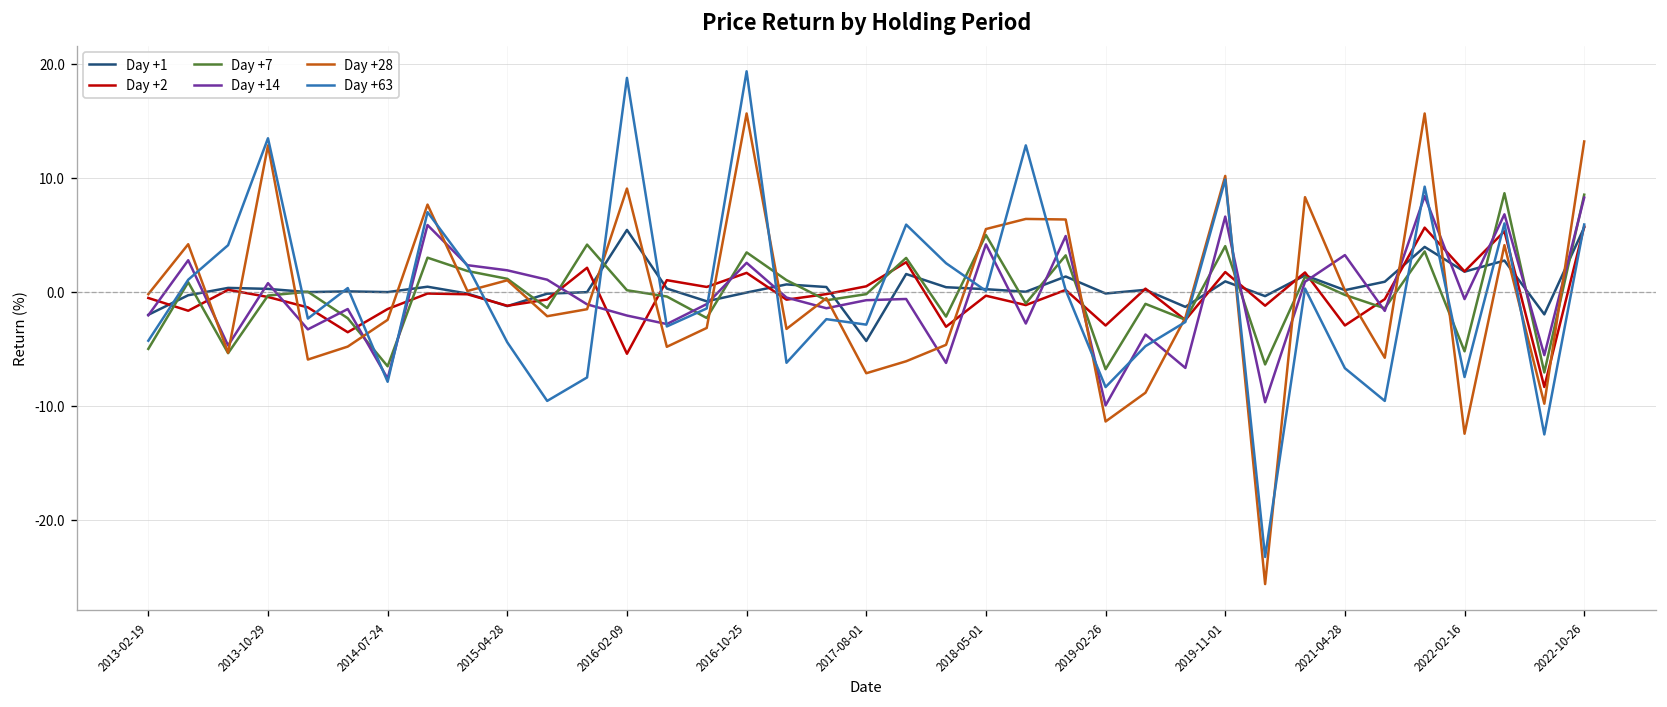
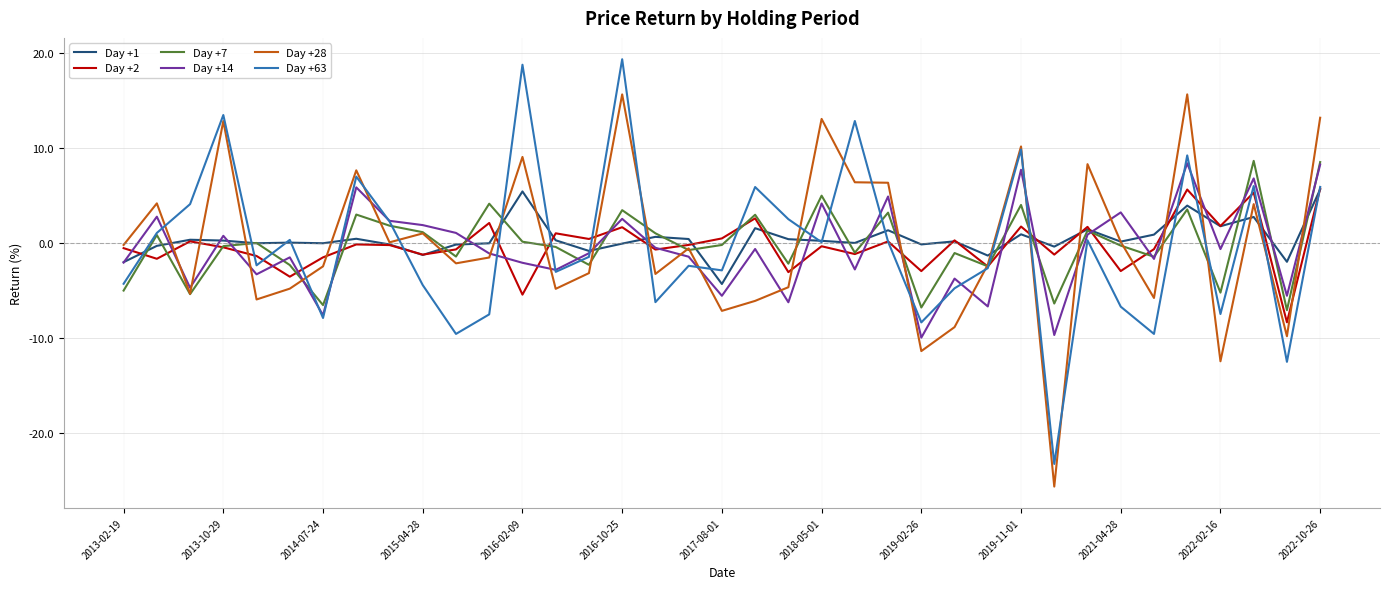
  {
    "Day +1": {
      "2013-10-29": 0,
      "2014-07-24": 0,
      "2016-02-09": 5,
      "2016-10-25": 0,
      "2017-08-01": -4,
      "2019-02-26": 0,
      "2019-11-01": 1
    },
    "Day +2": {
      "2013-02-19": -1,
      "2014-07-24": -2,
      "2016-02-09": -5,
      "2016-10-25": 2,
      "2017-08-01": 0,
      "2018-05-01": 0,
      "2019-02-26": -3,
      "2019-11-01": 2,
      "2021-04-28": -3
    },
    "Day +7": {
      "2013-02-19": -5,
      "2014-07-24": -7,
      "2016-02-09": 0,
      "2016-10-25": 3,
      "2017-08-01": 0,
      "2018-05-01": 5,
      "2019-02-26": -7,
      "2019-11-01": 4,
      "2021-04-28": 0,
      "2022-02-16": -5
    },
    "Day +14": {
      "2013-10-29": 1,
      "2014-07-24": -8,
      "2015-04-28": 2,
      "2016-02-09": -2,
      "2016-10-25": 3,
-     "2017-08-01": -1,
+     "2017-08-01": -6,
      "2018-05-01": 4,
      "2019-02-26": -10,
-     "2019-11-01": 7,
+     "2019-11-01": 8,
      "2021-04-28": 3,
      "2022-02-16": -1
    },
    "Day +28": {
      "2013-02-19": 0,
      "2013-10-29": 13,
      "2014-07-24": -2,
      "2016-02-09": 9,
      "2016-10-25": 16,
      "2017-08-01": -7,
-     "2018-05-01": 5,
+     "2018-05-01": 13,
      "2019-02-26": -11,
      "2019-11-01": 10,
      "2022-02-16": -12,
      "2022-10-26": 13
    },
    "Day +63": {
      "2013-02-19": -4,
      "2013-10-29": 13,
      "2014-07-24": -8,
      "2015-04-28": -4,
      "2016-02-09": 19,
      "2016-10-25": 19,
      "2017-08-01": -3,
      "2019-02-26": -8,
      "2019-11-01": 10,
      "2021-04-28": -7,
      "2022-02-16": -7
    }
  }
